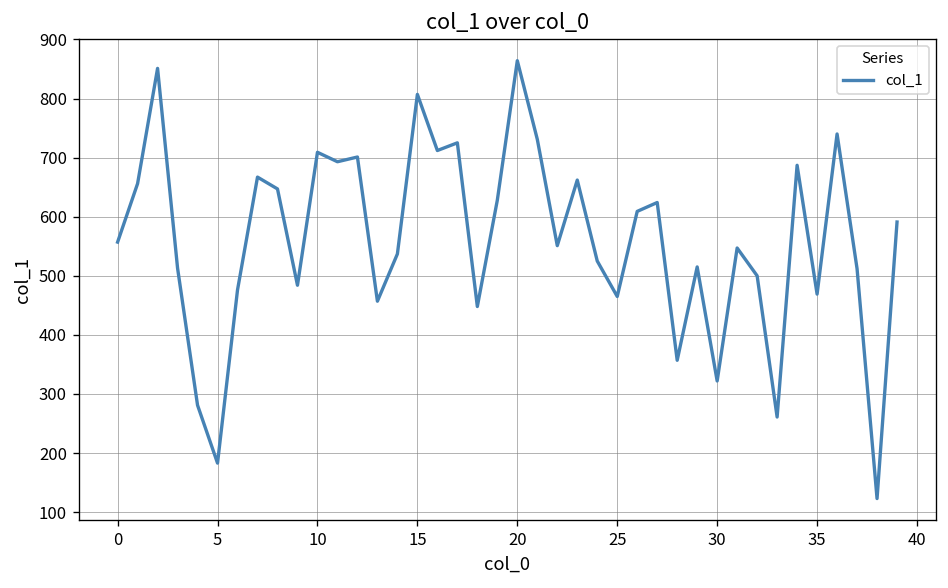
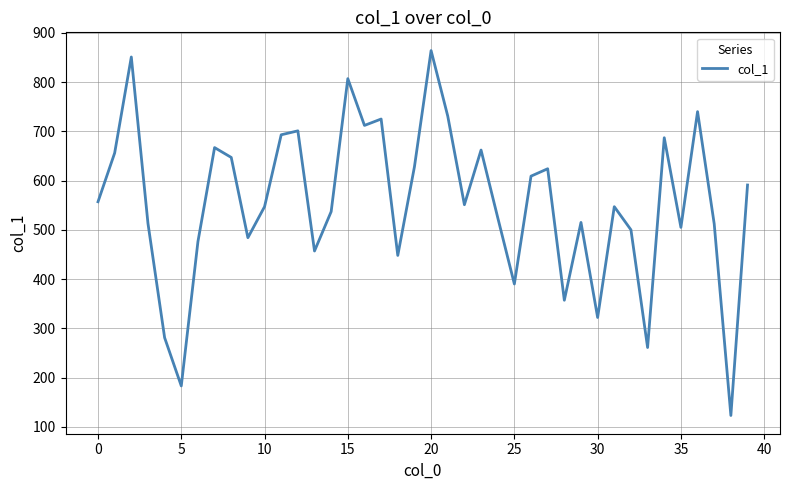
  {
    "0": 560,
    "5": 180,
-   "10": 710,
+   "10": 550,
    "15": 810,
    "20": 860,
-   "25": 470,
+   "25": 390,
    "30": 320,
-   "35": 470
+   "35": 510
  }
